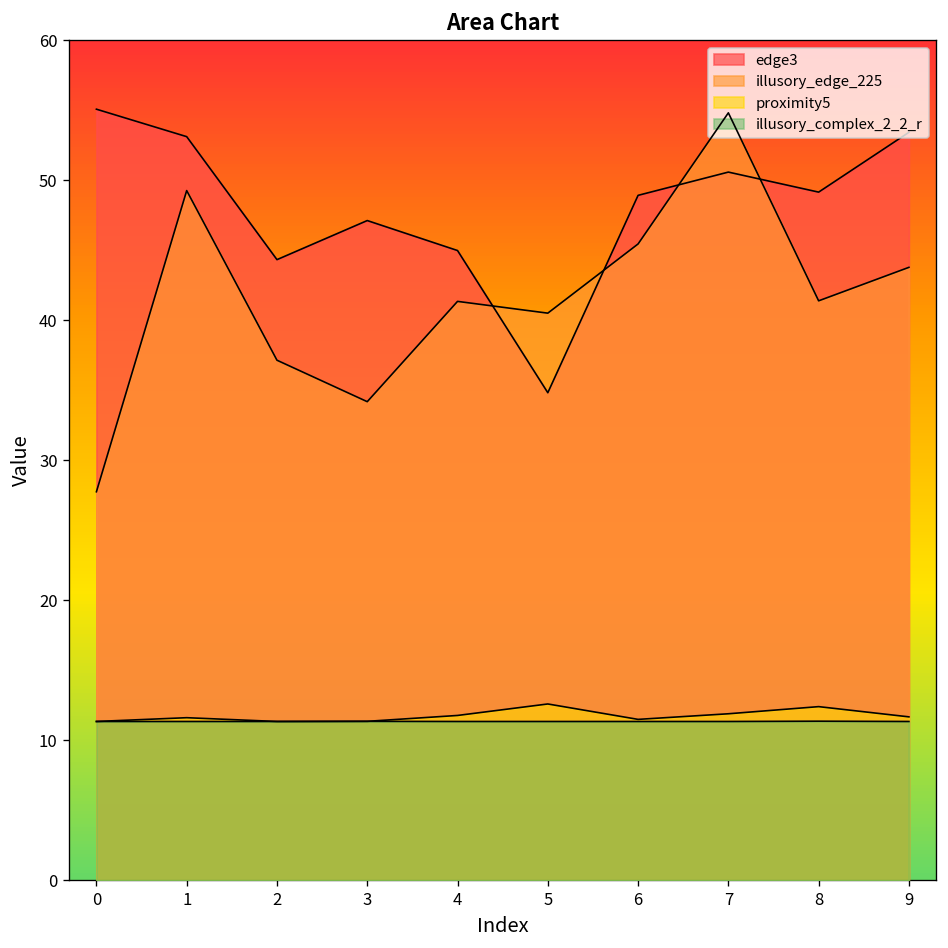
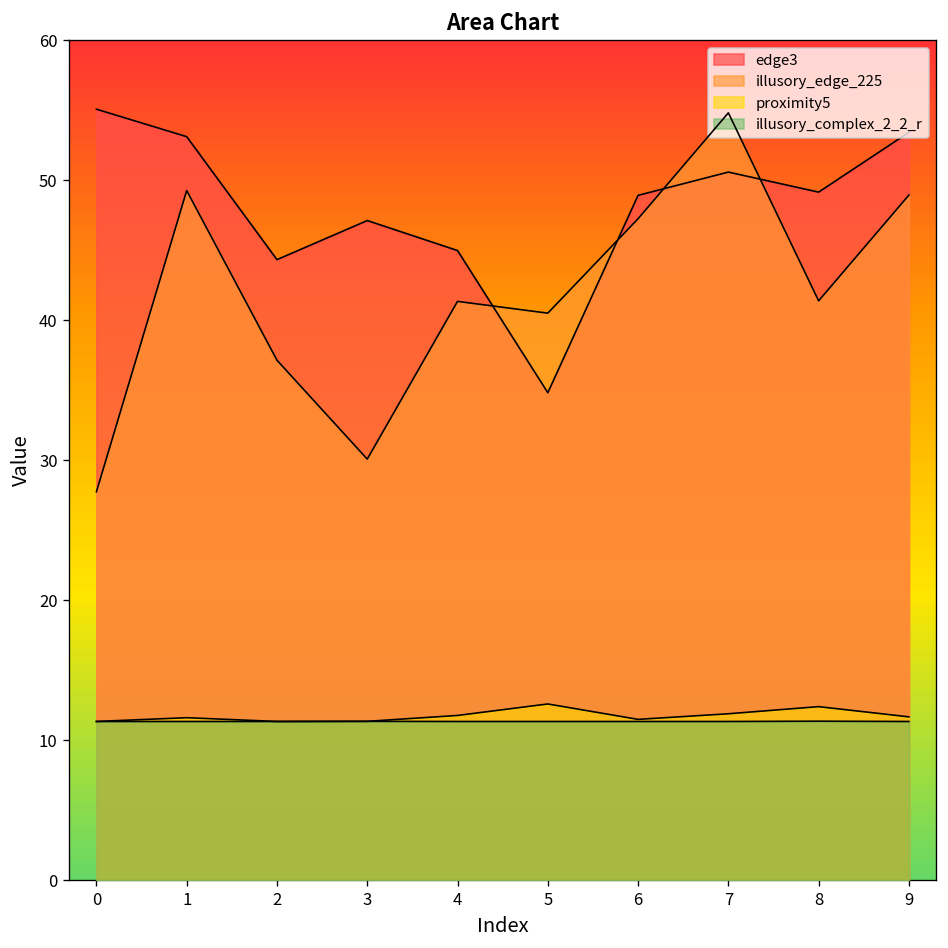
  {
    "edge3": {
      "0": 55.1,
      "1": 53.1,
      "2": 44.3,
      "3": 47.1,
      "4": 45.0,
      "5": 34.8,
      "6": 48.9,
      "7": 50.6,
      "8": 49.1
    },
    "illusory_edge_225": {
      "0": 27.8,
      "1": 49.3,
      "2": 37.1,
-     "3": 34.2,
+     "3": 30.1,
      "4": 41.3,
      "5": 40.5,
-     "6": 45.4,
+     "6": 47.2,
      "8": 41.4,
-     "9": 43.8
+     "9": 48.9
    },
    "proximity5": {
      "1": 11.6,
      "4": 11.8,
      "5": 12.6,
      "7": 11.9,
      "8": 12.4,
      "9": 11.7
    },
    "illusory_complex_2_2_r": {
      "1": 11.4,
      "4": 11.4,
      "5": 11.4,
      "7": 11.4,
      "8": 11.4,
      "9": 11.4
    }
  }
